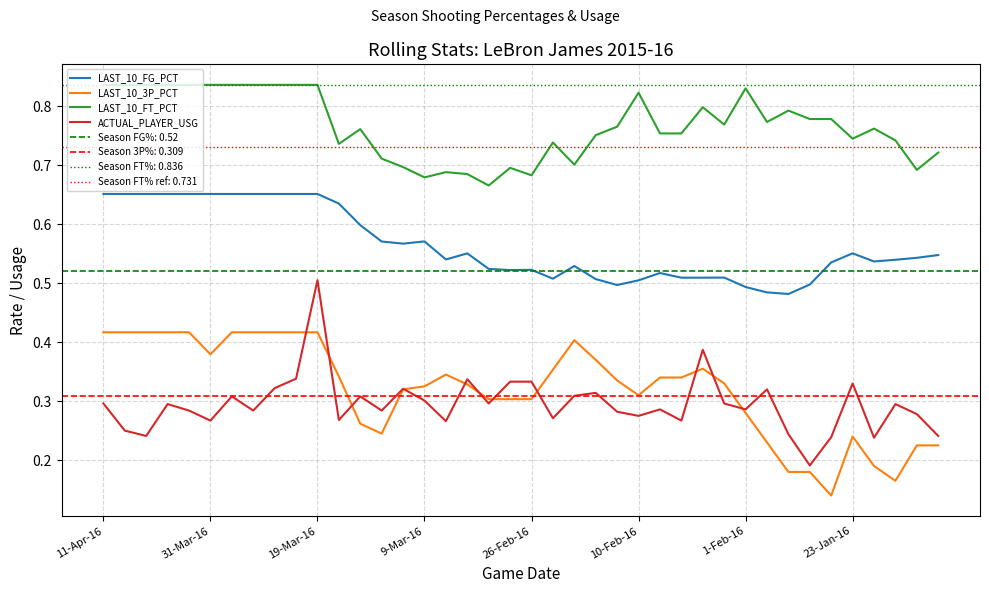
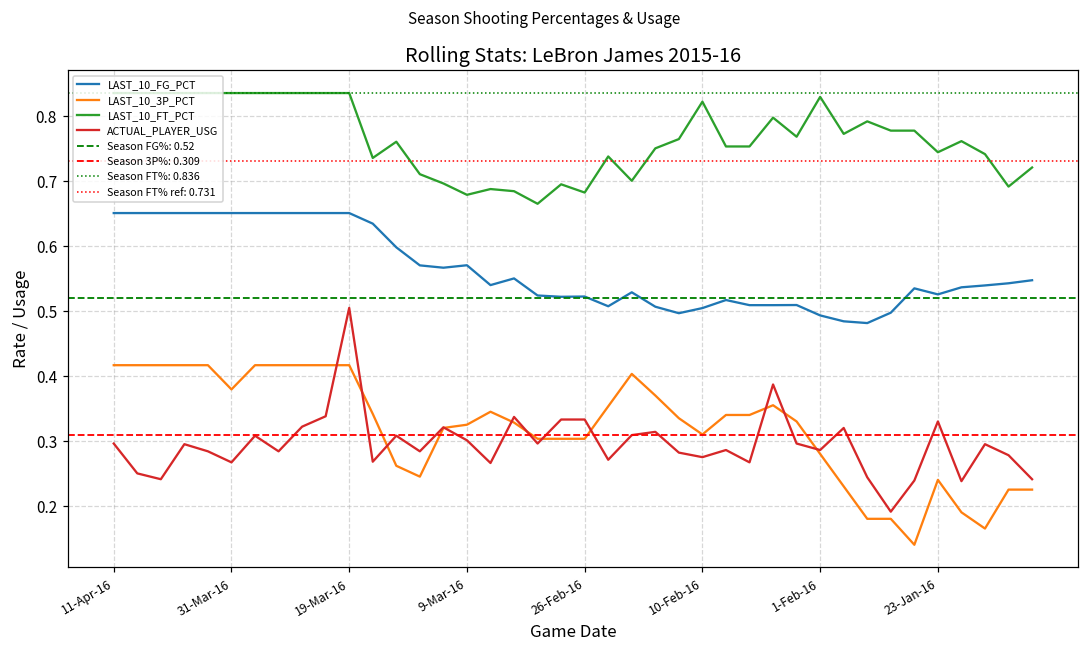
  {
    "LAST_10_FG_PCT": {
      "11-Apr-16": 0.65,
      "31-Mar-16": 0.65,
      "19-Mar-16": 0.65,
      "9-Mar-16": 0.57,
      "26-Feb-16": 0.52,
      "10-Feb-16": 0.50,
      "1-Feb-16": 0.49,
-     "23-Jan-16": 0.55
+     "23-Jan-16": 0.53
    },
    "LAST_10_3P_PCT": {
      "11-Apr-16": 0.42,
      "31-Mar-16": 0.38,
      "19-Mar-16": 0.42,
      "9-Mar-16": 0.33,
      "26-Feb-16": 0.30,
      "10-Feb-16": 0.31,
      "1-Feb-16": 0.28,
      "23-Jan-16": 0.24
    },
    "LAST_10_FT_PCT": {
      "31-Mar-16": 0.84,
      "19-Mar-16": 0.84,
      "9-Mar-16": 0.68,
      "26-Feb-16": 0.68,
      "10-Feb-16": 0.82,
      "1-Feb-16": 0.83,
      "23-Jan-16": 0.74
    },
    "ACTUAL_PLAYER_USG": {
      "11-Apr-16": 0.30,
      "31-Mar-16": 0.27,
      "19-Mar-16": 0.51,
      "9-Mar-16": 0.30,
      "26-Feb-16": 0.33,
      "10-Feb-16": 0.28,
      "1-Feb-16": 0.29,
      "23-Jan-16": 0.33
    }
  }
